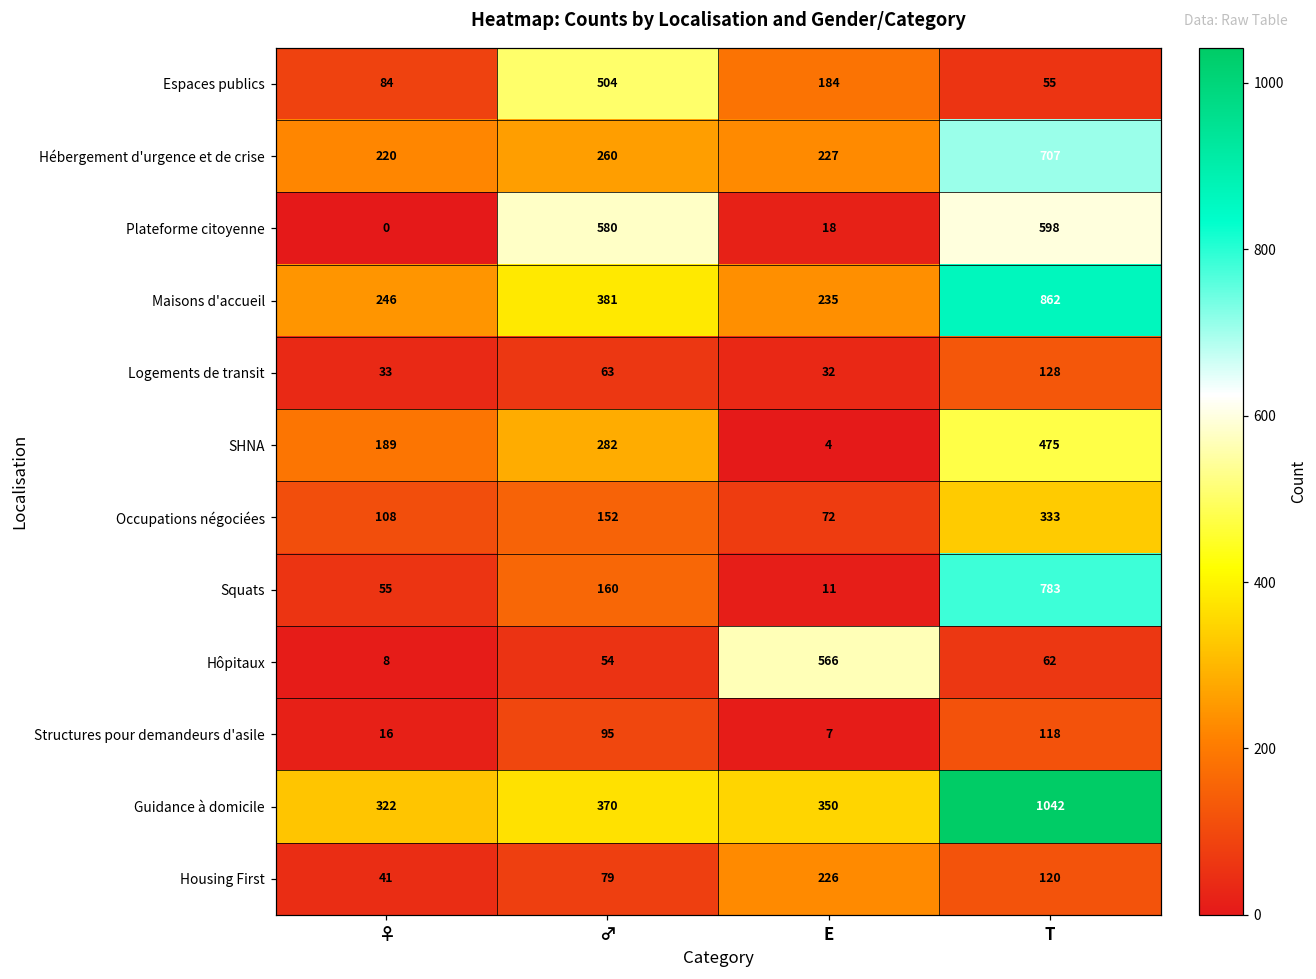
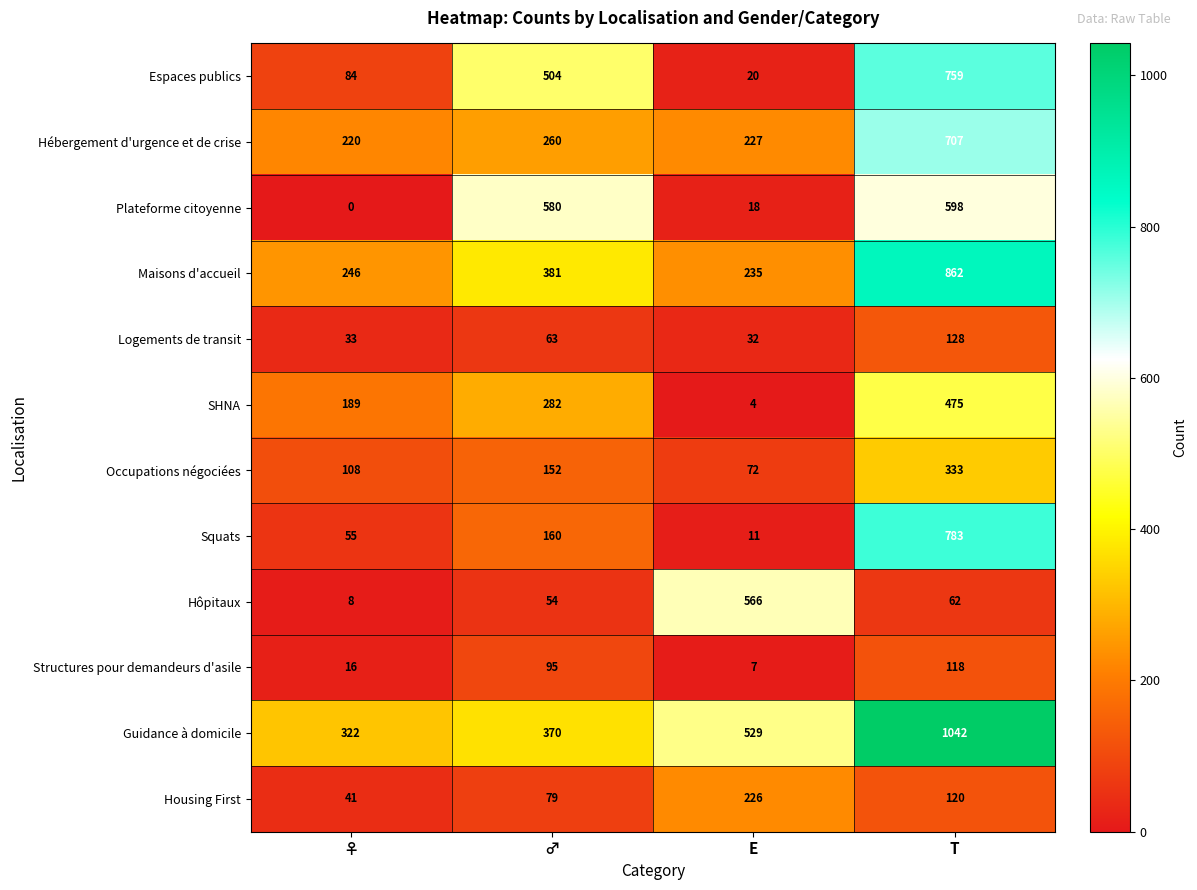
  {
    "Espaces publics": {
      "♀": 84,
      "♂": 504,
-     "E": 184,
-     "T": 55
+     "E": 20,
+     "T": 759
    },
    "Hébergement d'urgence et de crise": {
      "♀": 220,
      "♂": 260,
      "E": 227,
      "T": 707
    },
    "Plateforme citoyenne": {
      "♀": 0,
      "♂": 580,
      "E": 18,
      "T": 598
    },
    "Maisons d'accueil": {
      "♀": 246,
      "♂": 381,
      "E": 235,
      "T": 862
    },
    "Logements de transit": {
      "♀": 33,
      "♂": 63,
      "E": 32,
      "T": 128
    },
    "SHNA": {
      "♀": 189,
      "♂": 282,
      "E": 4,
      "T": 475
    },
    "Occupations négociées": {
      "♀": 108,
      "♂": 152,
      "E": 72,
      "T": 333
    },
    "Squats": {
      "♀": 55,
      "♂": 160,
      "E": 11,
      "T": 783
    },
    "Hôpitaux": {
      "♀": 8,
      "♂": 54,
      "E": 566,
      "T": 62
    },
    "Structures pour demandeurs d'asile": {
      "♀": 16,
      "♂": 95,
      "E": 7,
      "T": 118
    },
    "Guidance à domicile": {
      "♀": 322,
      "♂": 370,
-     "E": 350,
+     "E": 529,
      "T": 1042
    },
    "Housing First": {
      "♀": 41,
      "♂": 79,
      "E": 226,
      "T": 120
    }
  }
